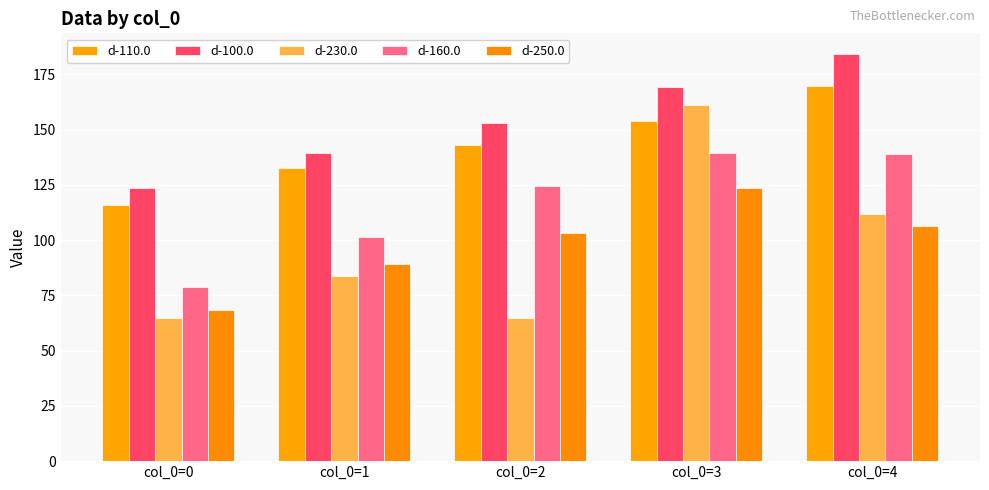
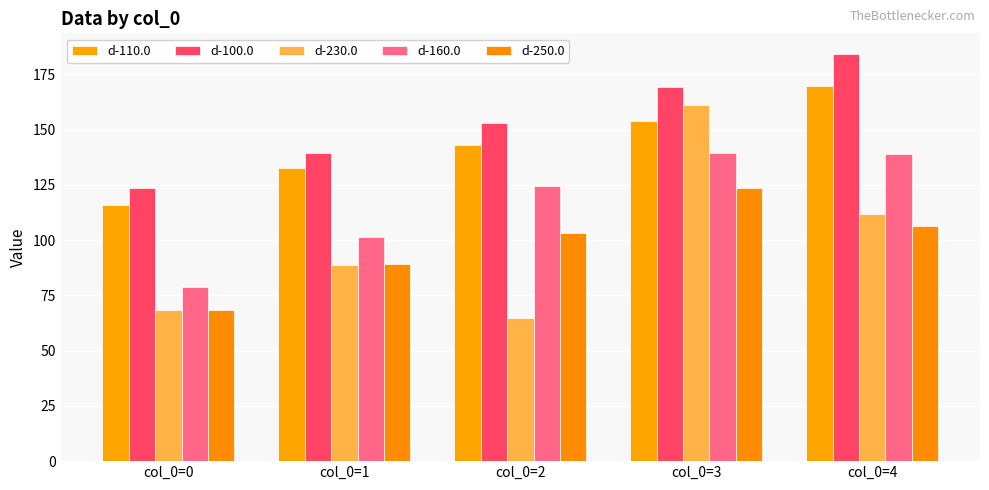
  {
    "d-230.0": {
-     "col_0=0": 65,
-     "col_0=1": 84,
+     "col_0=0": 69,
+     "col_0=1": 89,
      "col_0=2": 65,
      "col_0=3": 161,
      "col_0=4": 112
    }
  }
